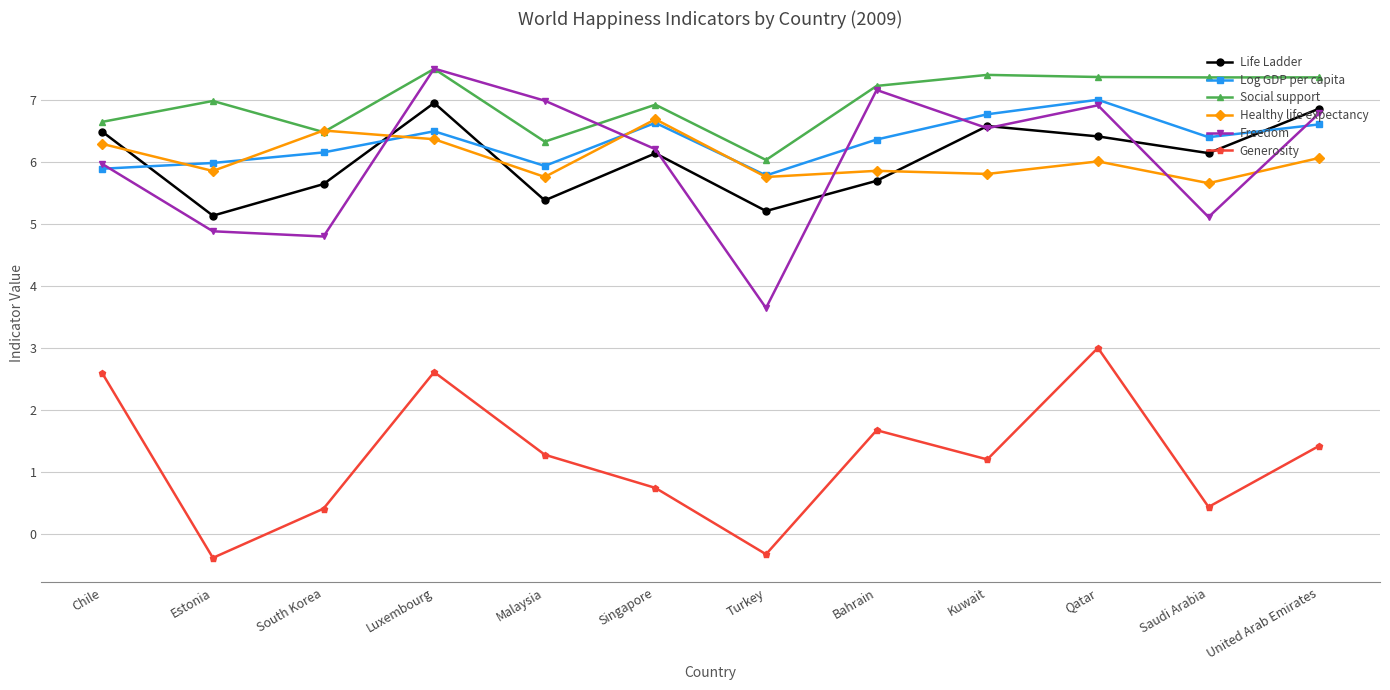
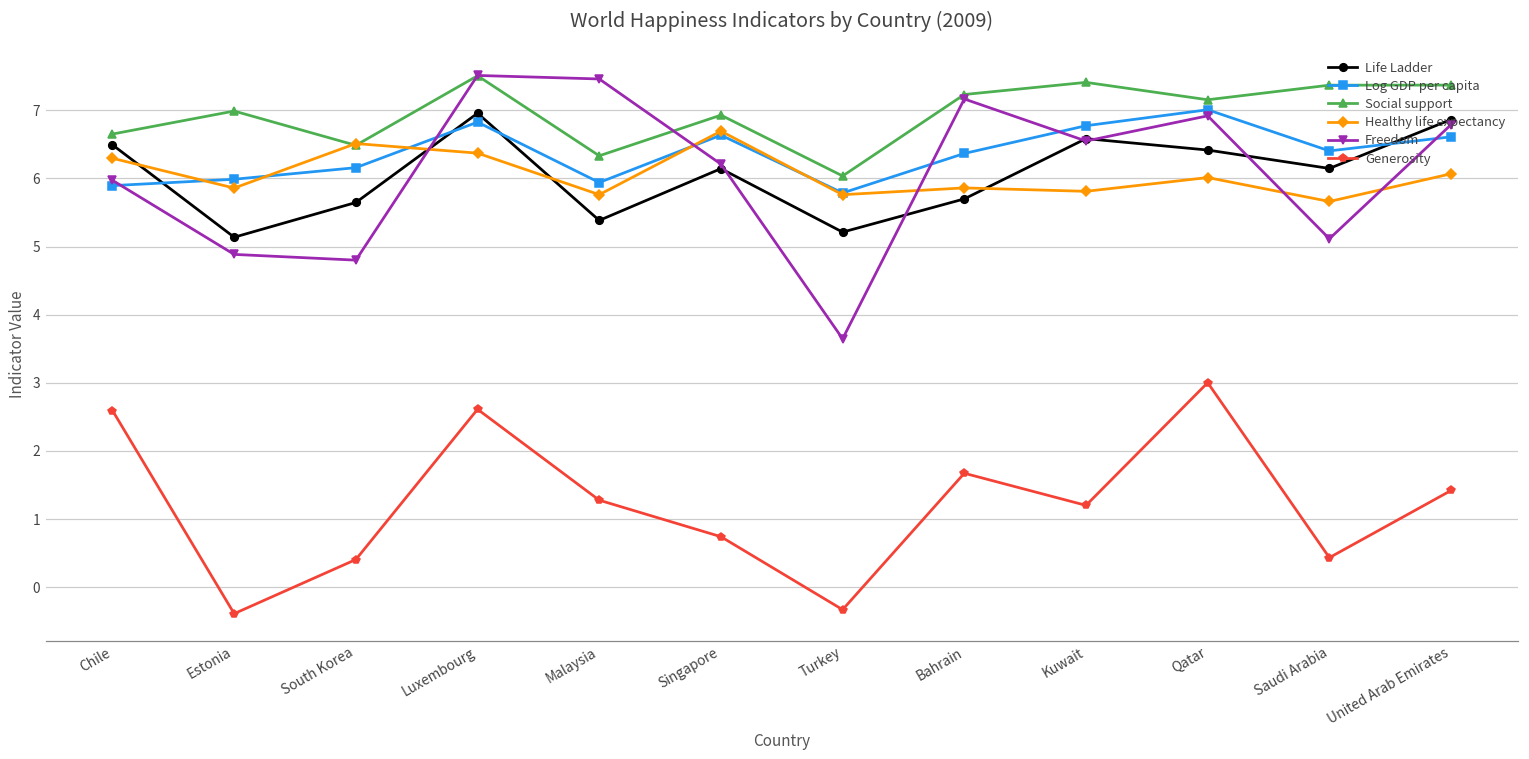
  {
    "Life Ladder": {
      "Chile": 6.5,
      "Estonia": 5.1,
      "South Korea": 5.6,
      "Luxembourg": 7.0,
      "Malaysia": 5.4,
      "Singapore": 6.1,
      "Turkey": 5.2,
      "Bahrain": 5.7,
      "Qatar": 6.4,
      "Saudi Arabia": 6.1,
      "United Arab Emirates": 6.9
    },
    "Log GDP per capita": {
      "Chile": 5.9,
      "Estonia": 6.0,
      "South Korea": 6.2,
-     "Luxembourg": 6.5,
+     "Luxembourg": 6.8,
      "Malaysia": 5.9,
      "Singapore": 6.6,
      "Bahrain": 6.4,
      "Kuwait": 6.8,
      "Qatar": 7.0,
      "Saudi Arabia": 6.4,
      "United Arab Emirates": 6.6
    },
    "Social support": {
      "Chile": 6.7,
      "Estonia": 7.0,
      "Malaysia": 6.3,
      "Singapore": 6.9,
      "Turkey": 6.0,
      "Bahrain": 7.2,
      "Kuwait": 7.4,
-     "Qatar": 7.4,
+     "Qatar": 7.2,
      "Saudi Arabia": 7.4,
      "United Arab Emirates": 7.4
    },
    "Healthy life expectancy": {
      "Chile": 6.3,
      "Estonia": 5.9,
      "Luxembourg": 6.4,
      "Malaysia": 5.8,
      "Singapore": 6.7,
      "Bahrain": 5.9,
      "Kuwait": 5.8,
      "Qatar": 6.0,
      "Saudi Arabia": 5.7,
      "United Arab Emirates": 6.1
    },
    "Freedom": {
      "Chile": 6.0,
      "Estonia": 4.9,
      "South Korea": 4.8,
-     "Malaysia": 7.0,
+     "Malaysia": 7.5,
      "Singapore": 6.2,
      "Turkey": 3.6,
      "Bahrain": 7.2,
      "Qatar": 6.9,
      "Saudi Arabia": 5.1,
      "United Arab Emirates": 6.8
    },
    "Generosity": {
      "Chile": 2.6,
      "Estonia": -0.4,
      "South Korea": 0.4,
      "Luxembourg": 2.6,
      "Malaysia": 1.3,
      "Singapore": 0.7,
      "Turkey": -0.3,
      "Bahrain": 1.7,
      "Kuwait": 1.2,
      "Qatar": 3.0,
      "Saudi Arabia": 0.4,
      "United Arab Emirates": 1.4
    }
  }
